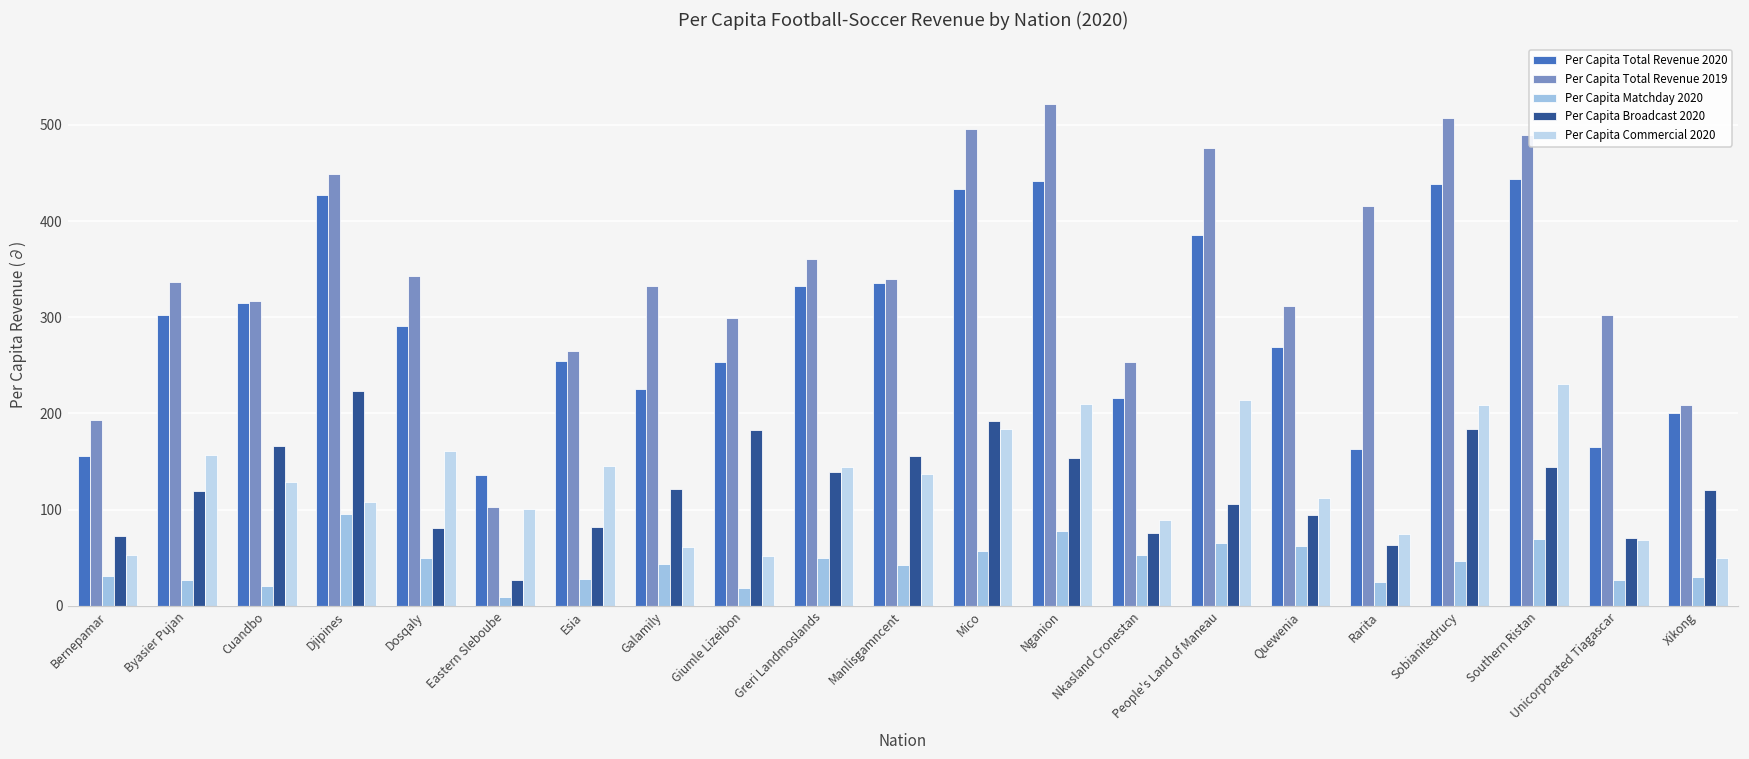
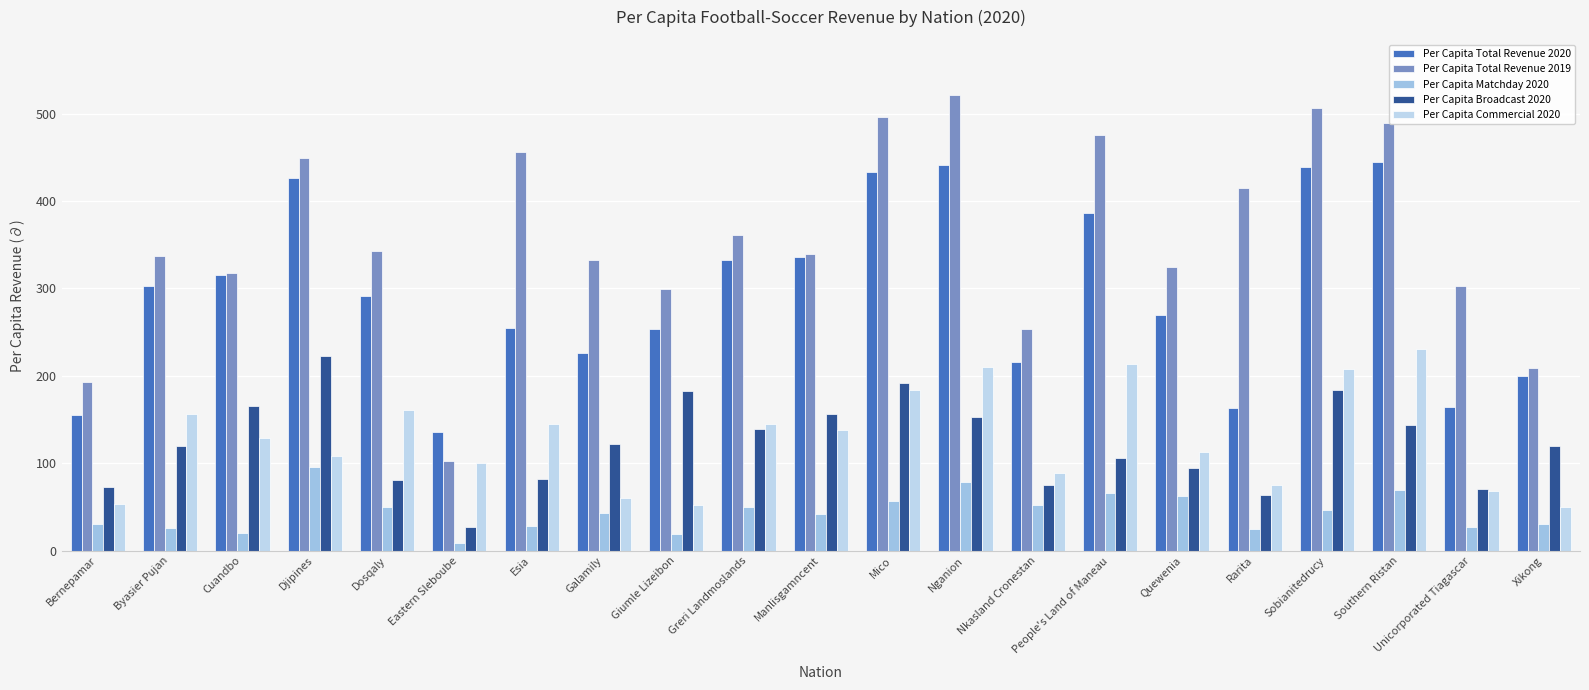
  {
    "Per Capita Total Revenue 2019": {
      "Bernepamar": 190,
      "Byasier Pujan": 340,
      "Cuandbo": 320,
      "Djipines": 450,
      "Dosqaly": 340,
      "Eastern Sleboube": 100,
-     "Esia": 270,
+     "Esia": 460,
      "Galamily": 330,
      "Giumle Lizeibon": 300,
      "Greri Landmoslands": 360,
      "Manlisgamncent": 340,
      "Mico": 500,
      "Nganion": 520,
      "Nkasland Cronestan": 250,
      "People's Land of Maneau": 480,
-     "Quewenia": 310,
+     "Quewenia": 320,
      "Rarita": 420,
      "Sobianitedrucy": 510,
      "Southern Ristan": 490,
      "Unicorporated Tiagascar": 300,
      "Xikong": 210
    }
  }
